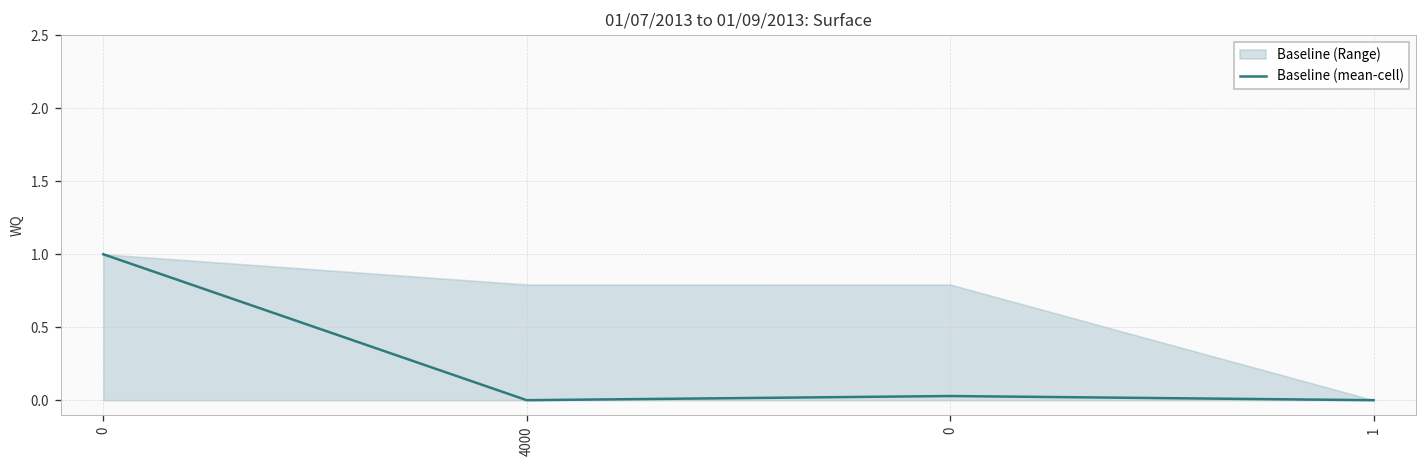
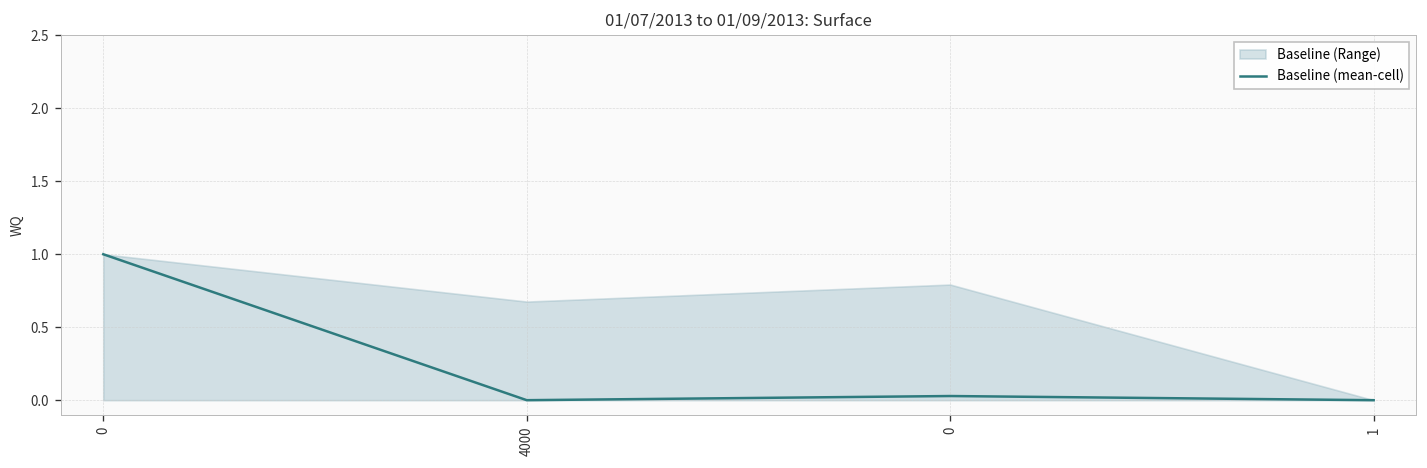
  {
    "Baseline (Range)": {
-     "4000": 0.79
+     "4000": 0.68
    },
    "Baseline (mean-cell)": {
      "4000": 0.00
    }
  }
